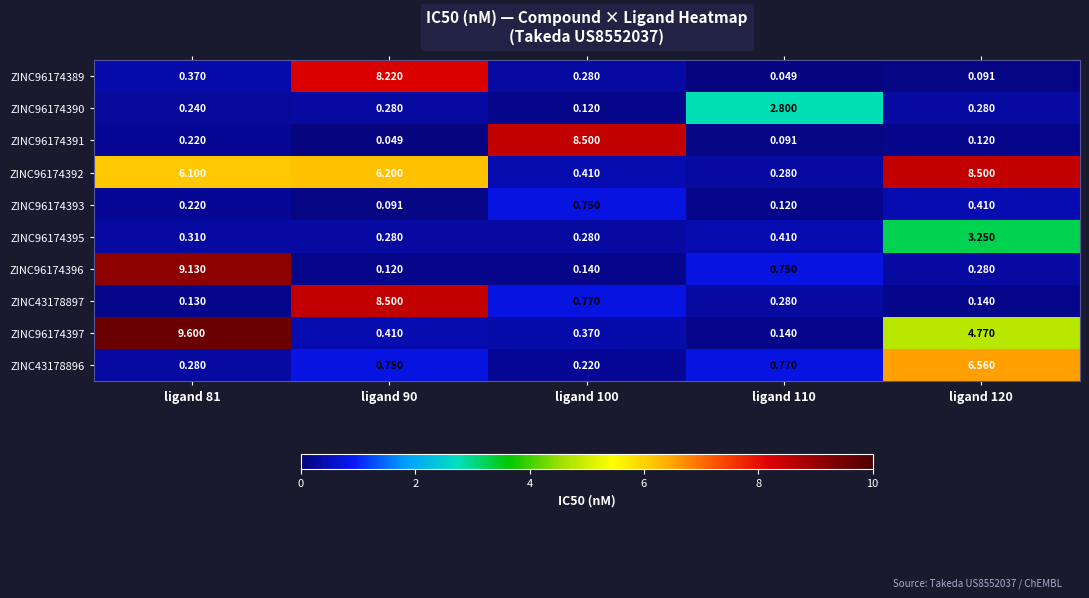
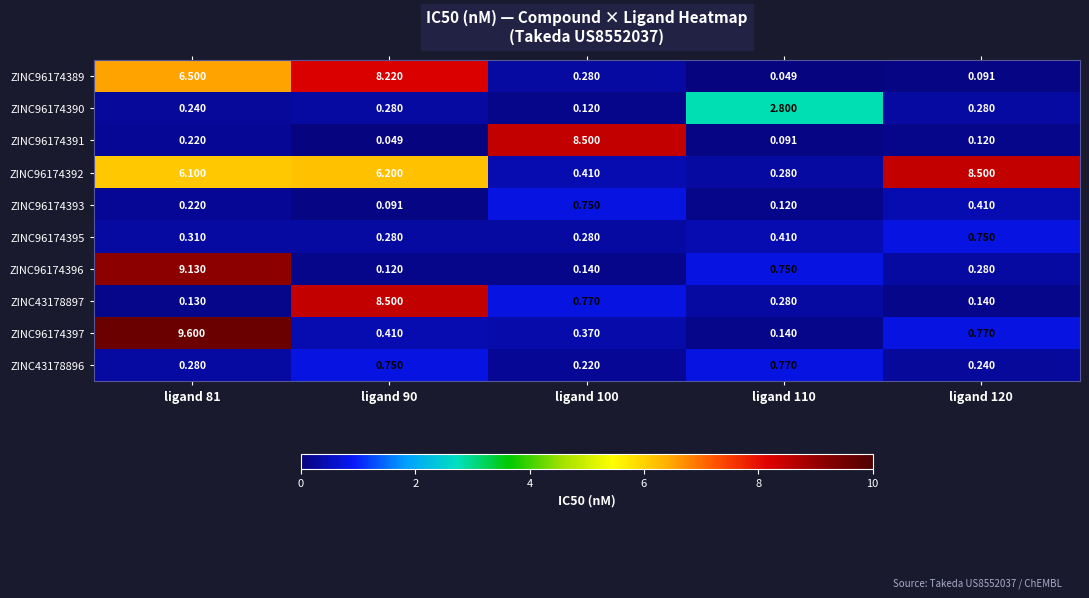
  {
    "ZINC96174389": {
-     "ligand 81": 0.370,
+     "ligand 81": 6.500,
      "ligand 90": 8.220,
      "ligand 100": 0.280,
      "ligand 110": 0.049,
      "ligand 120": 0.091
    },
    "ZINC96174390": {
      "ligand 81": 0.240,
      "ligand 90": 0.280,
      "ligand 100": 0.120,
      "ligand 110": 2.800,
      "ligand 120": 0.280
    },
    "ZINC96174391": {
      "ligand 81": 0.220,
      "ligand 90": 0.049,
      "ligand 100": 8.500,
      "ligand 110": 0.091,
      "ligand 120": 0.120
    },
    "ZINC96174392": {
      "ligand 81": 6.100,
      "ligand 90": 6.200,
      "ligand 100": 0.410,
      "ligand 110": 0.280,
      "ligand 120": 8.500
    },
    "ZINC96174393": {
      "ligand 81": 0.220,
      "ligand 90": 0.091,
      "ligand 100": 0.750,
      "ligand 110": 0.120,
      "ligand 120": 0.410
    },
    "ZINC96174395": {
      "ligand 81": 0.310,
      "ligand 90": 0.280,
      "ligand 100": 0.280,
      "ligand 110": 0.410,
-     "ligand 120": 3.250
+     "ligand 120": 0.750
    },
    "ZINC96174396": {
      "ligand 81": 9.130,
      "ligand 90": 0.120,
      "ligand 100": 0.140,
      "ligand 110": 0.750,
      "ligand 120": 0.280
    },
    "ZINC43178897": {
      "ligand 81": 0.130,
      "ligand 90": 8.500,
      "ligand 100": 0.770,
      "ligand 110": 0.280,
      "ligand 120": 0.140
    },
    "ZINC96174397": {
      "ligand 81": 9.600,
      "ligand 90": 0.410,
      "ligand 100": 0.370,
      "ligand 110": 0.140,
-     "ligand 120": 4.770
+     "ligand 120": 0.770
    },
    "ZINC43178896": {
      "ligand 81": 0.280,
      "ligand 90": 0.750,
      "ligand 100": 0.220,
      "ligand 110": 0.770,
-     "ligand 120": 6.560
+     "ligand 120": 0.240
    }
  }
